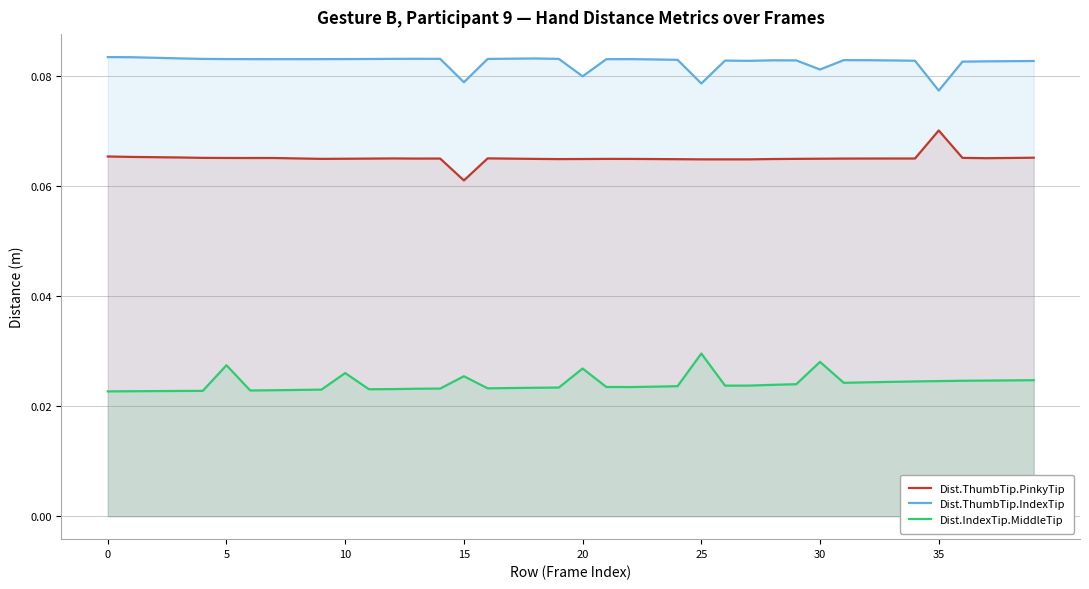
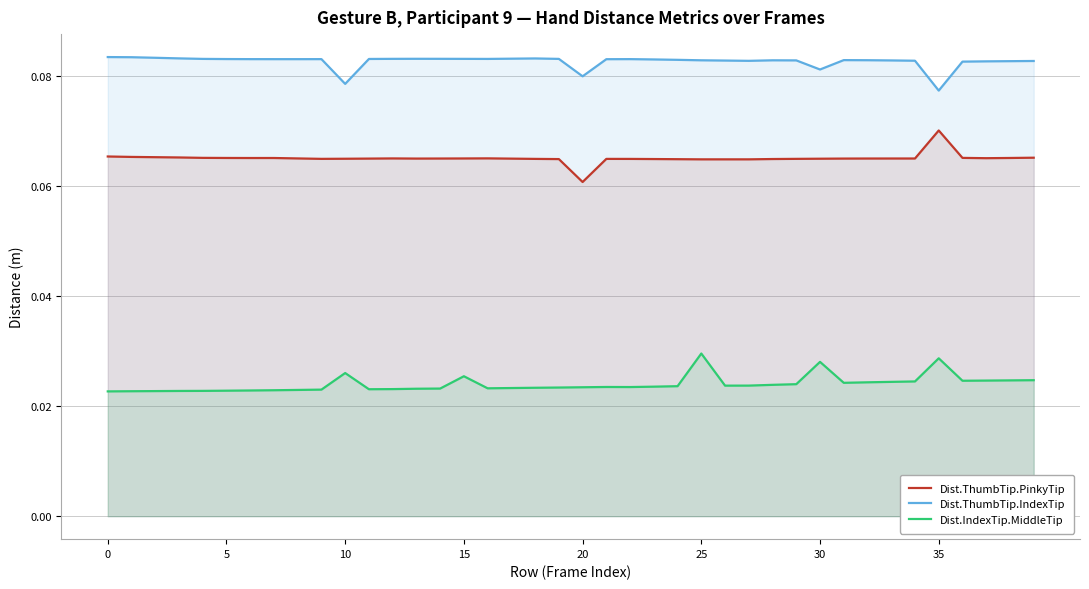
  {
    "Dist.ThumbTip.PinkyTip": {
      "0": 0.065,
      "5": 0.065,
      "10": 0.065,
-     "15": 0.061,
-     "20": 0.065,
+     "15": 0.065,
+     "20": 0.061,
      "25": 0.065,
      "30": 0.065,
      "35": 0.070
    },
    "Dist.ThumbTip.IndexTip": {
      "0": 0.083,
      "5": 0.083,
-     "10": 0.083,
-     "15": 0.079,
+     "10": 0.079,
+     "15": 0.083,
      "20": 0.080,
-     "25": 0.079,
+     "25": 0.083,
      "30": 0.081,
      "35": 0.077
    },
    "Dist.IndexTip.MiddleTip": {
      "0": 0.023,
-     "5": 0.027,
+     "5": 0.023,
      "10": 0.026,
      "15": 0.025,
-     "20": 0.027,
+     "20": 0.023,
      "25": 0.030,
      "30": 0.028,
-     "35": 0.025
+     "35": 0.029
    }
  }
